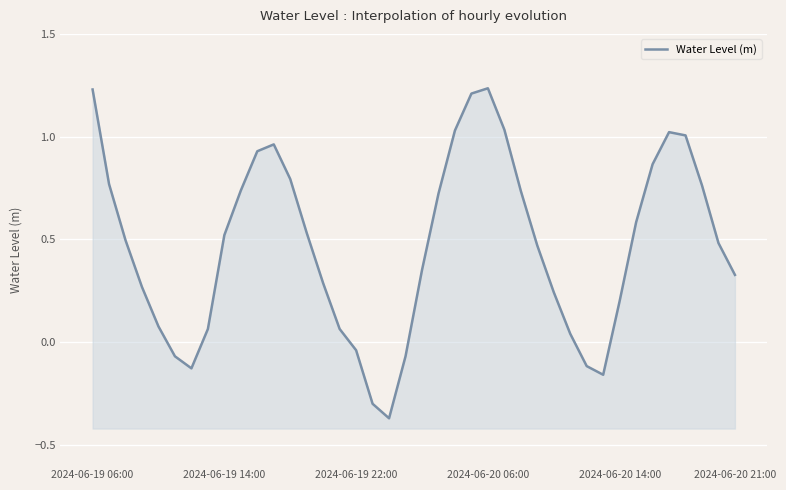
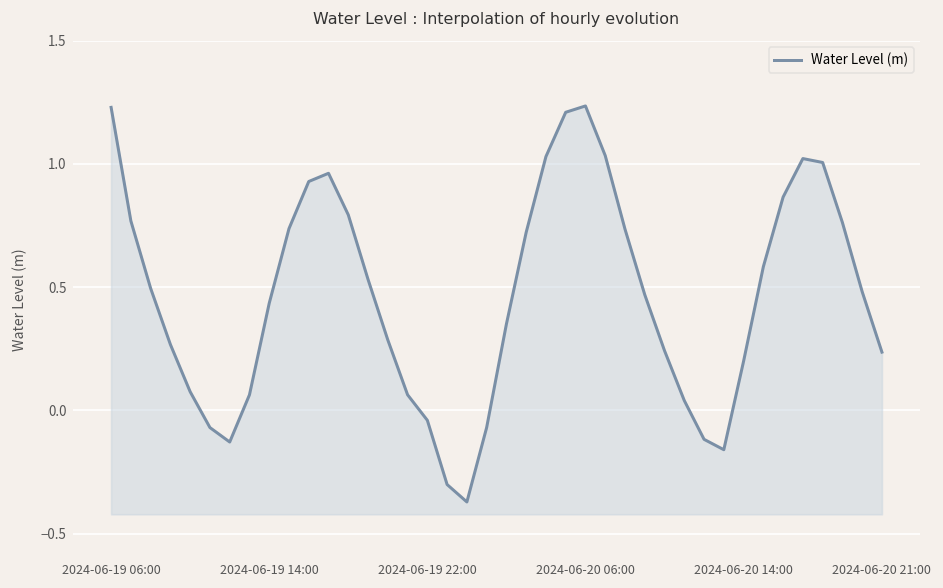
  {
    "2024-06-19 06:00": 1.23,
-   "2024-06-19 14:00": 0.52,
+   "2024-06-19 14:00": 0.43,
    "2024-06-19 22:00": -0.04,
    "2024-06-20 06:00": 1.24,
    "2024-06-20 14:00": 0.20,
-   "2024-06-20 21:00": 0.33
+   "2024-06-20 21:00": 0.24
  }
